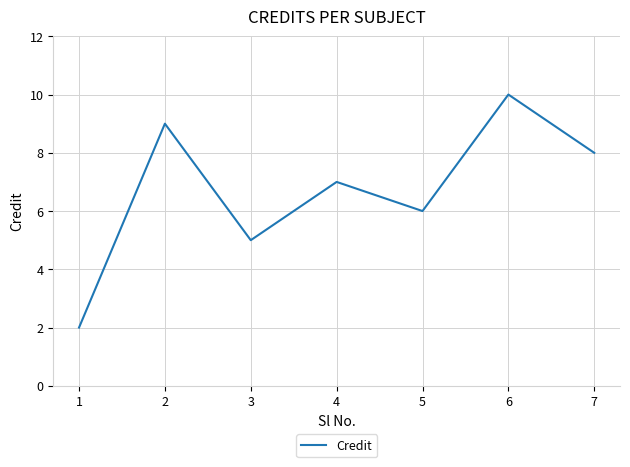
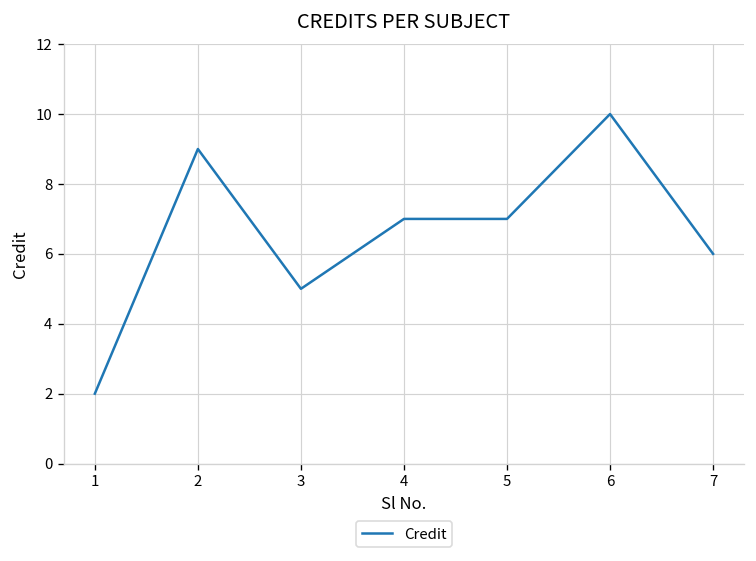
  {
    "1": 2,
    "2": 9,
    "3": 5,
    "4": 7,
-   "5": 6,
+   "5": 7,
    "6": 10,
-   "7": 8
+   "7": 6
  }
